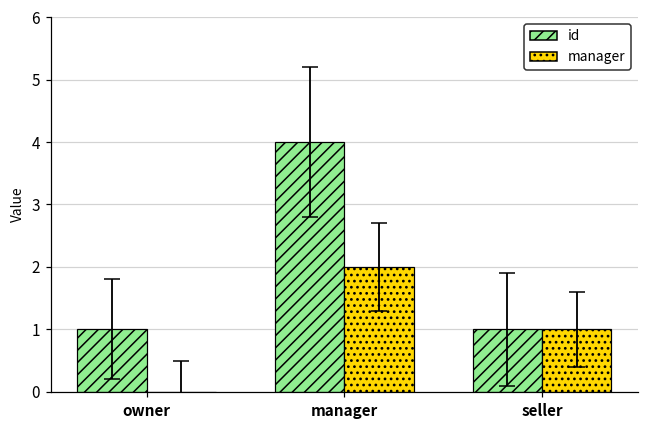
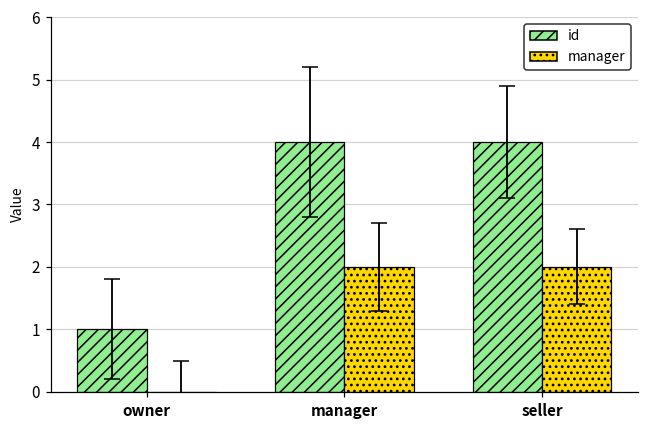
  {
    "id": {
      "owner": 1,
      "manager": 4,
-     "seller": 1
+     "seller": 4
    },
    "manager": {
      "owner": 0,
      "manager": 2,
-     "seller": 1
+     "seller": 2
    }
  }
